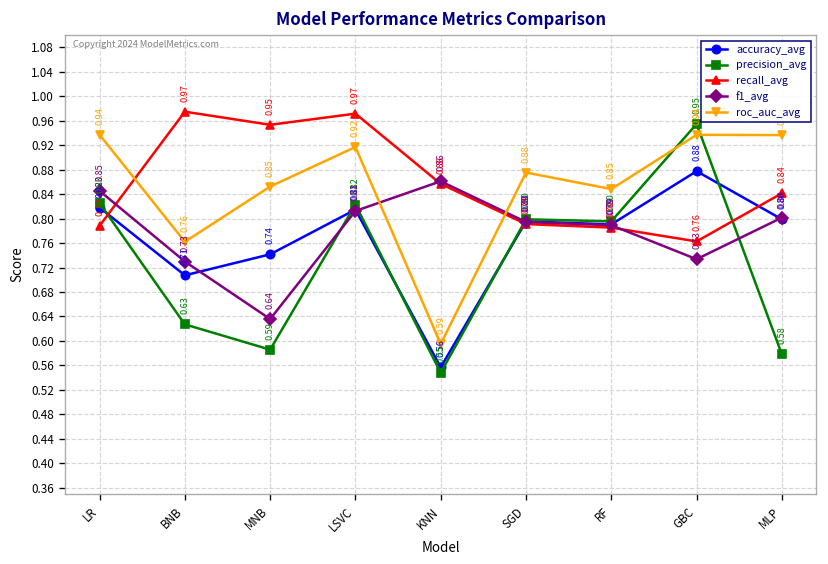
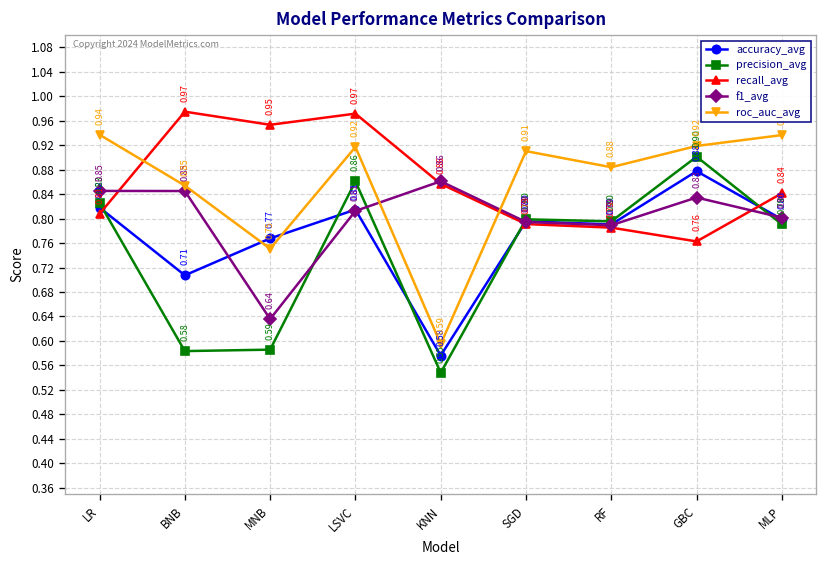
  {
    "accuracy_avg": {
-     "MNB": 0.74,
-     "KNN": 0.56,
+     "MNB": 0.77,
+     "KNN": 0.58,
      "GBC": 0.88
    },
    "precision_avg": {
-     "BNB": 0.63,
+     "BNB": 0.58,
      "MNB": 0.59,
-     "LSVC": 0.82,
-     "GBC": 0.95,
-     "MLP": 0.58
+     "LSVC": 0.86,
+     "GBC": 0.90,
+     "MLP": 0.79
    },
    "recall_avg": {
-     "LR": 0.79,
+     "LR": 0.81,
      "BNB": 0.97,
      "MNB": 0.95,
      "LSVC": 0.97,
      "GBC": 0.76,
      "MLP": 0.84
    },
    "f1_avg": {
-     "BNB": 0.73,
+     "BNB": 0.85,
      "MNB": 0.64,
-     "GBC": 0.73
+     "GBC": 0.83
    },
    "roc_auc_avg": {
      "LR": 0.94,
-     "BNB": 0.76,
-     "MNB": 0.85,
+     "BNB": 0.85,
+     "MNB": 0.75,
      "LSVC": 0.92,
      "KNN": 0.59,
-     "SGD": 0.88,
-     "RF": 0.85,
-     "GBC": 0.94
+     "SGD": 0.91,
+     "RF": 0.88,
+     "GBC": 0.92
    }
  }
